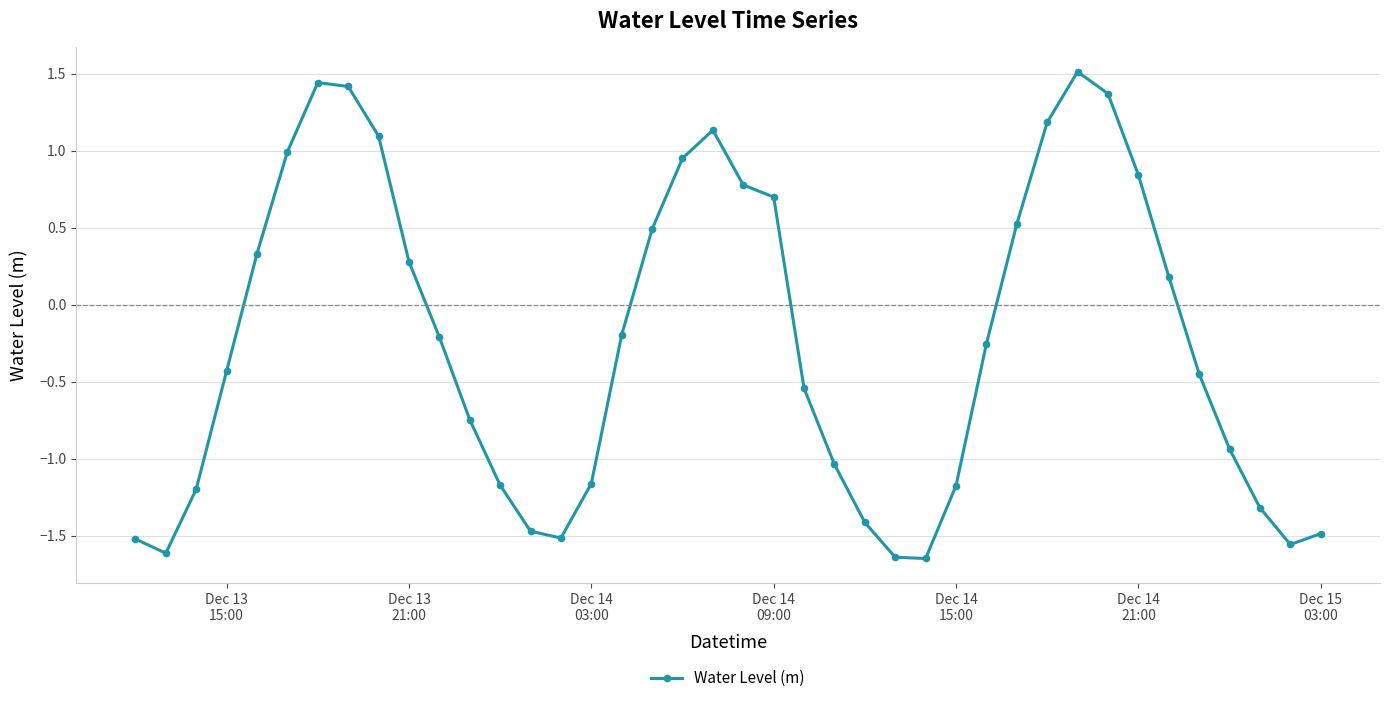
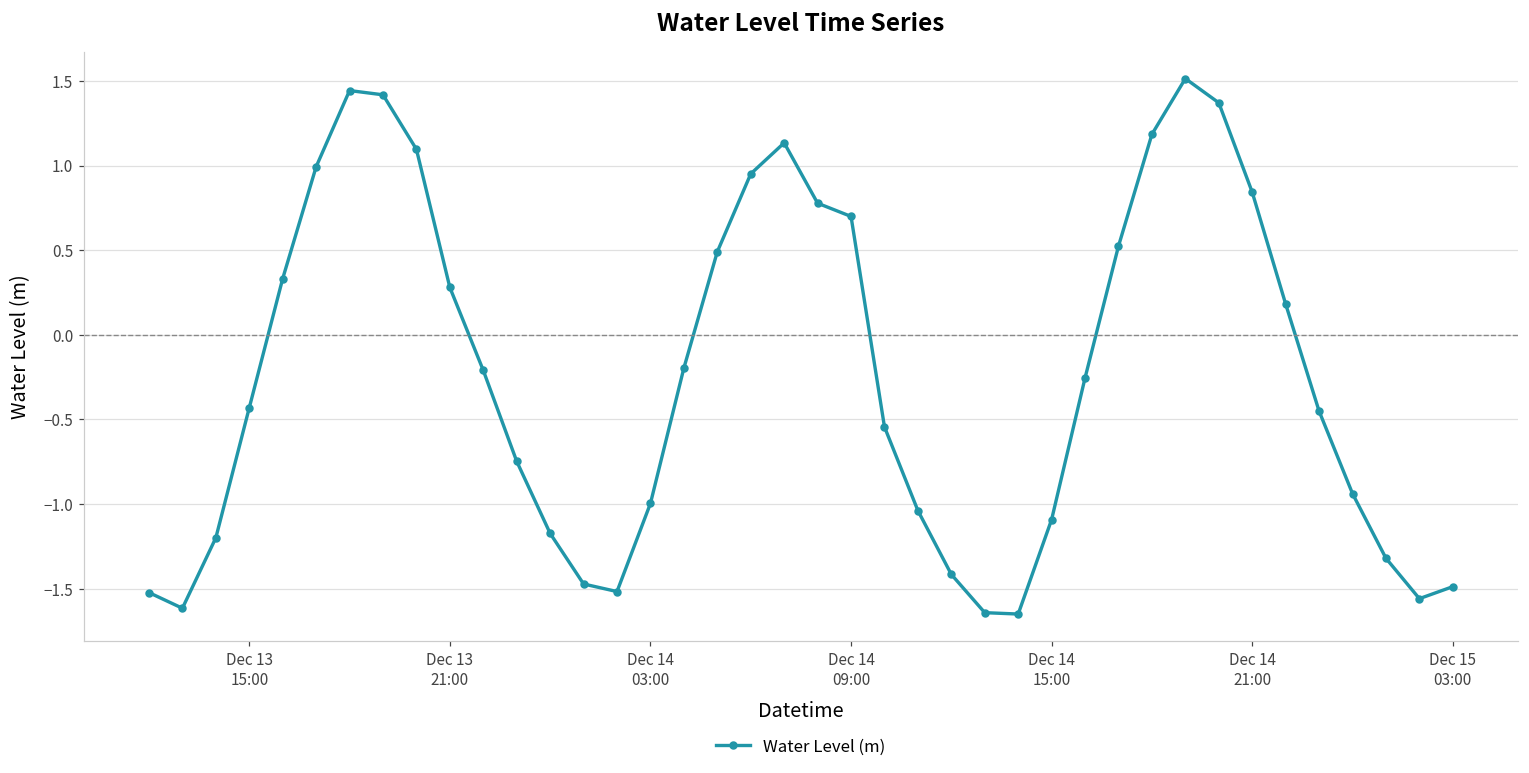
  {
    "Dec 13 15:00": -0.43,
    "Dec 13 21:00": 0.28,
-   "Dec 14 03:00": -1.16,
+   "Dec 14 03:00": -1.00,
    "Dec 14 09:00": 0.70,
-   "Dec 14 15:00": -1.18,
+   "Dec 14 15:00": -1.09,
    "Dec 14 21:00": 0.84,
    "Dec 15 03:00": -1.49
  }
